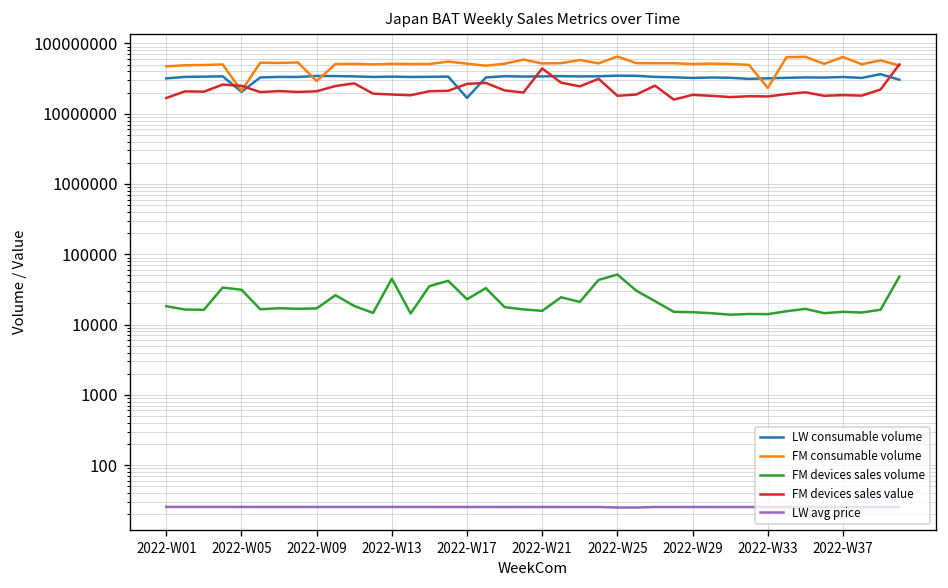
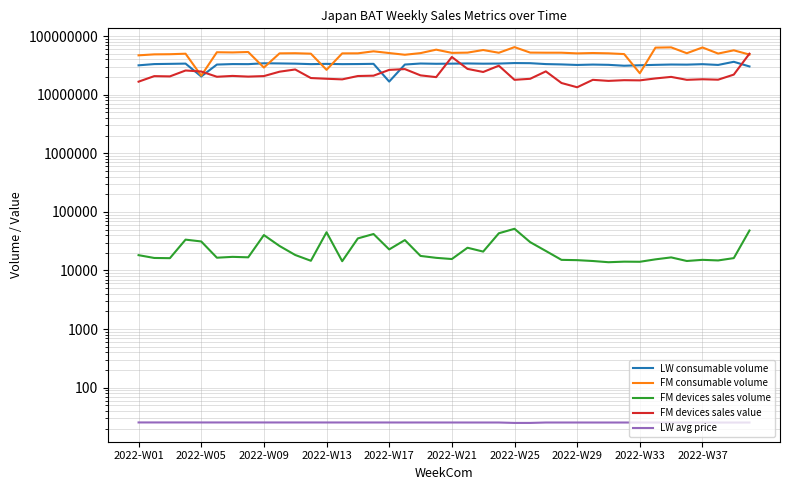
  {
    "LW consumable volume": {
      "2022-W01": 30000000,
      "2022-W09": 30000000,
      "2022-W13": 30000000,
      "2022-W17": 17000000,
      "2022-W21": 30000000,
      "2022-W25": 30000000,
      "2022-W29": 30000000,
      "2022-W33": 30000000,
      "2022-W37": 30000000
    },
    "FM consumable volume": {
      "2022-W01": 50000000,
      "2022-W09": 30000000,
-     "2022-W13": 50000000,
+     "2022-W13": 30000000,
      "2022-W17": 50000000,
      "2022-W21": 50000000,
      "2022-W25": 70000000,
      "2022-W29": 50000000,
      "2022-W33": 23000000,
      "2022-W37": 60000000
    },
    "FM devices sales volume": {
      "2022-W01": 18000,
      "2022-W05": 30000,
-     "2022-W09": 17000,
+     "2022-W09": 40000,
      "2022-W13": 40000,
      "2022-W17": 23000,
      "2022-W21": 16000,
      "2022-W25": 50000,
      "2022-W29": 15000,
      "2022-W33": 14000,
      "2022-W37": 15000
    },
    "FM devices sales value": {
      "2022-W01": 17000000,
      "2022-W05": 25000000,
      "2022-W09": 21000000,
      "2022-W13": 19000000,
      "2022-W17": 30000000,
      "2022-W21": 40000000,
      "2022-W25": 18000000,
-     "2022-W29": 19000000,
+     "2022-W29": 13000000,
      "2022-W33": 18000000,
      "2022-W37": 18000000
    },
    "LW avg price": {
      "2022-W01": 30,
      "2022-W05": 30,
      "2022-W09": 30,
      "2022-W13": 30,
      "2022-W17": 25,
      "2022-W21": 25,
      "2022-W25": 25,
      "2022-W29": 25
    }
  }
